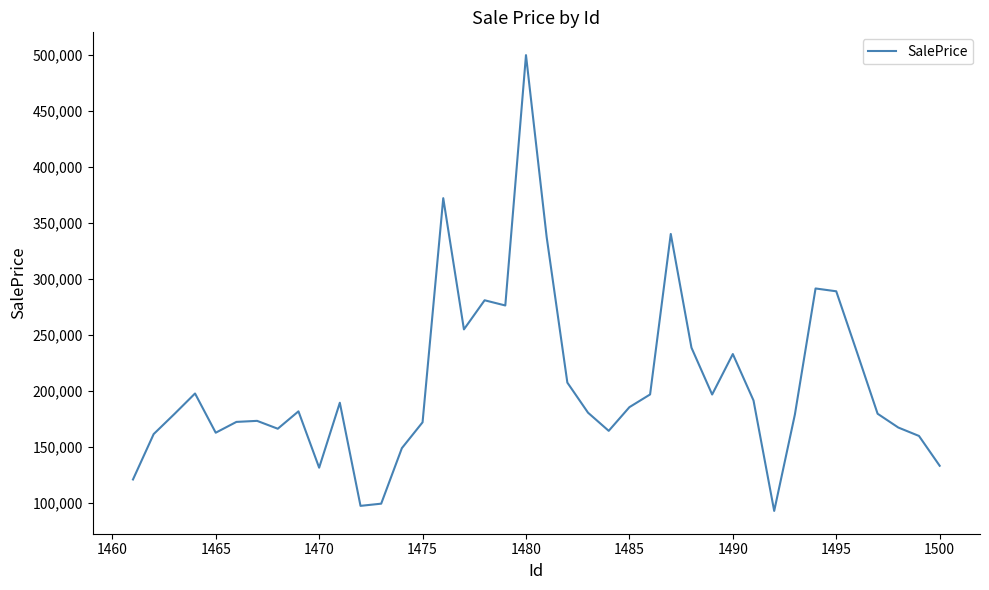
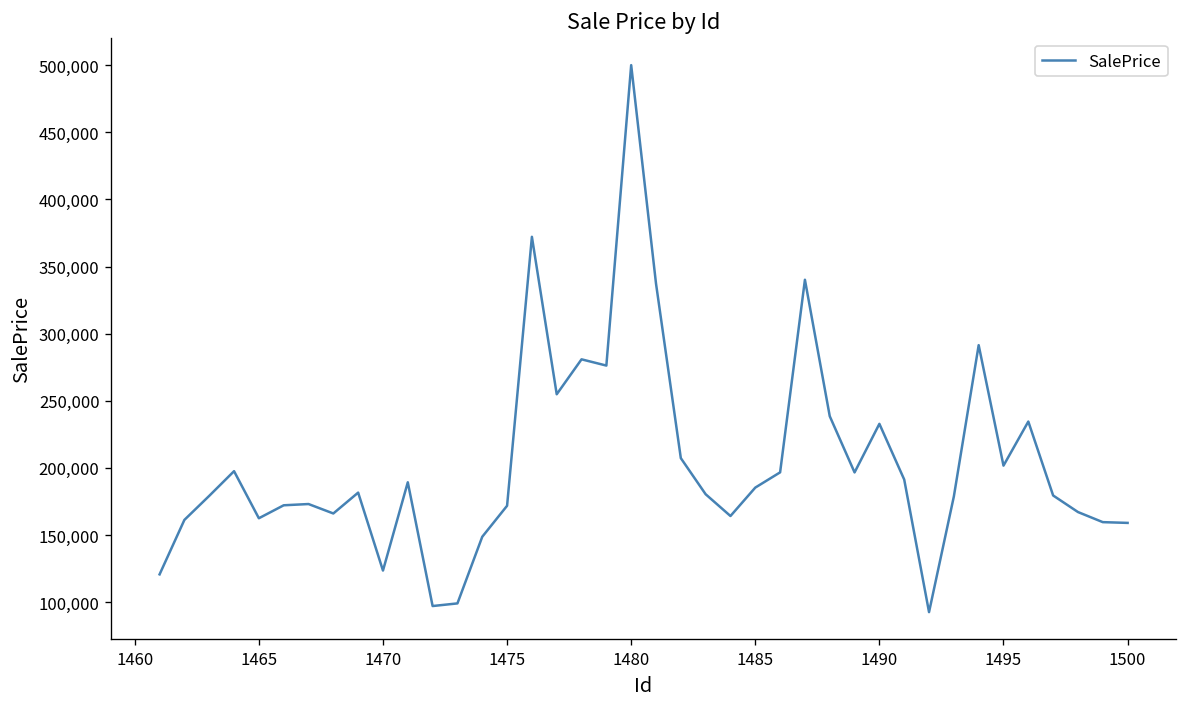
  {
    "1465": "162,000",
-   "1470": "131,000",
+   "1470": "124,000",
    "1475": "172,000",
    "1480": "500,000",
    "1485": "185,000",
    "1490": "233,000",
-   "1495": "289,000",
-   "1500": "133,000"
+   "1495": "202,000",
+   "1500": "159,000"
  }
